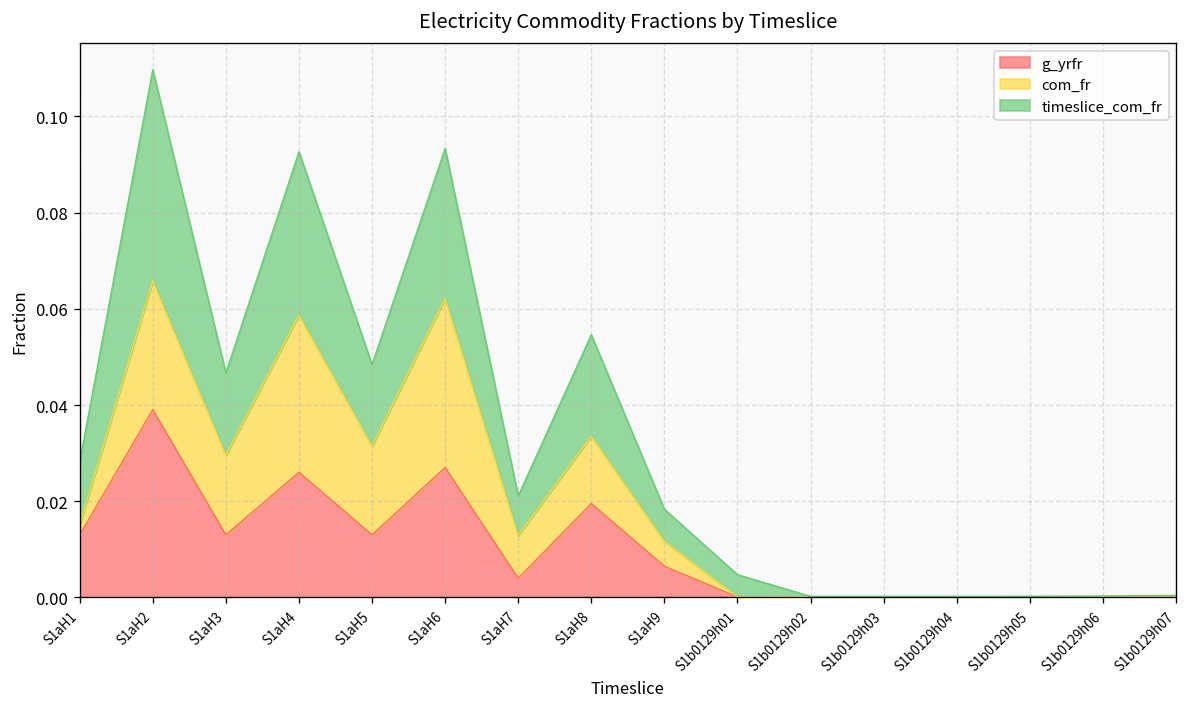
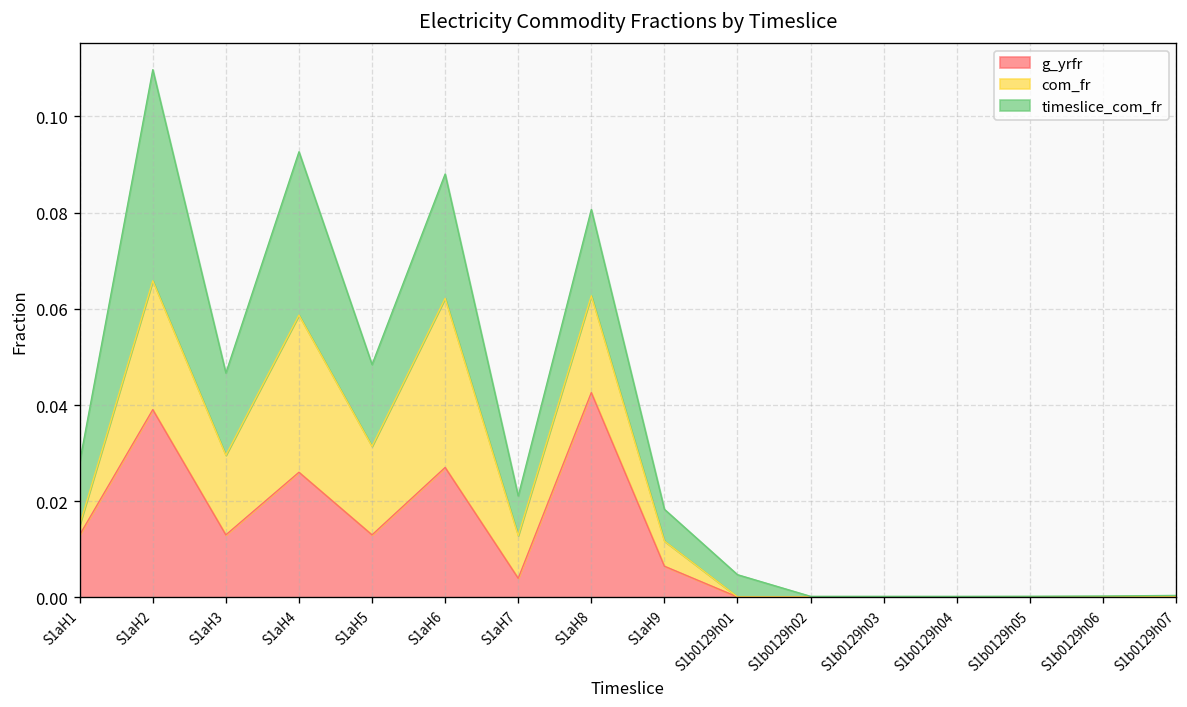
  {
    "g_yrfr": {
      "S1aH1": 0.013,
      "S1aH2": 0.039,
      "S1aH3": 0.013,
      "S1aH4": 0.026,
      "S1aH5": 0.013,
      "S1aH6": 0.027,
      "S1aH7": 0.004,
-     "S1aH8": 0.020,
+     "S1aH8": 0.043,
      "S1aH9": 0.007
    },
    "com_fr": {
      "S1aH1": 0.002,
      "S1aH2": 0.027,
      "S1aH3": 0.017,
      "S1aH4": 0.033,
      "S1aH5": 0.018,
      "S1aH6": 0.035,
      "S1aH7": 0.009,
-     "S1aH8": 0.014,
+     "S1aH8": 0.020,
      "S1aH9": 0.005
    },
    "timeslice_com_fr": {
      "S1aH1": 0.013,
      "S1aH2": 0.044,
      "S1aH3": 0.017,
      "S1aH4": 0.034,
      "S1aH5": 0.017,
-     "S1aH6": 0.031,
+     "S1aH6": 0.026,
      "S1aH7": 0.008,
-     "S1aH8": 0.021,
+     "S1aH8": 0.018,
      "S1aH9": 0.007,
      "S1b0129h01": 0.005
    }
  }
